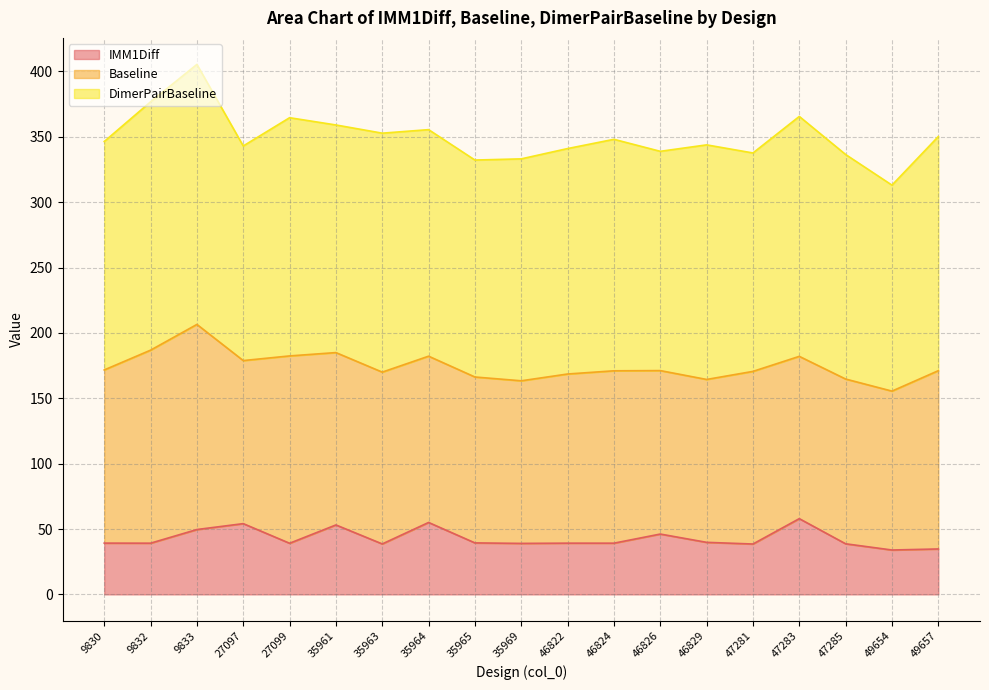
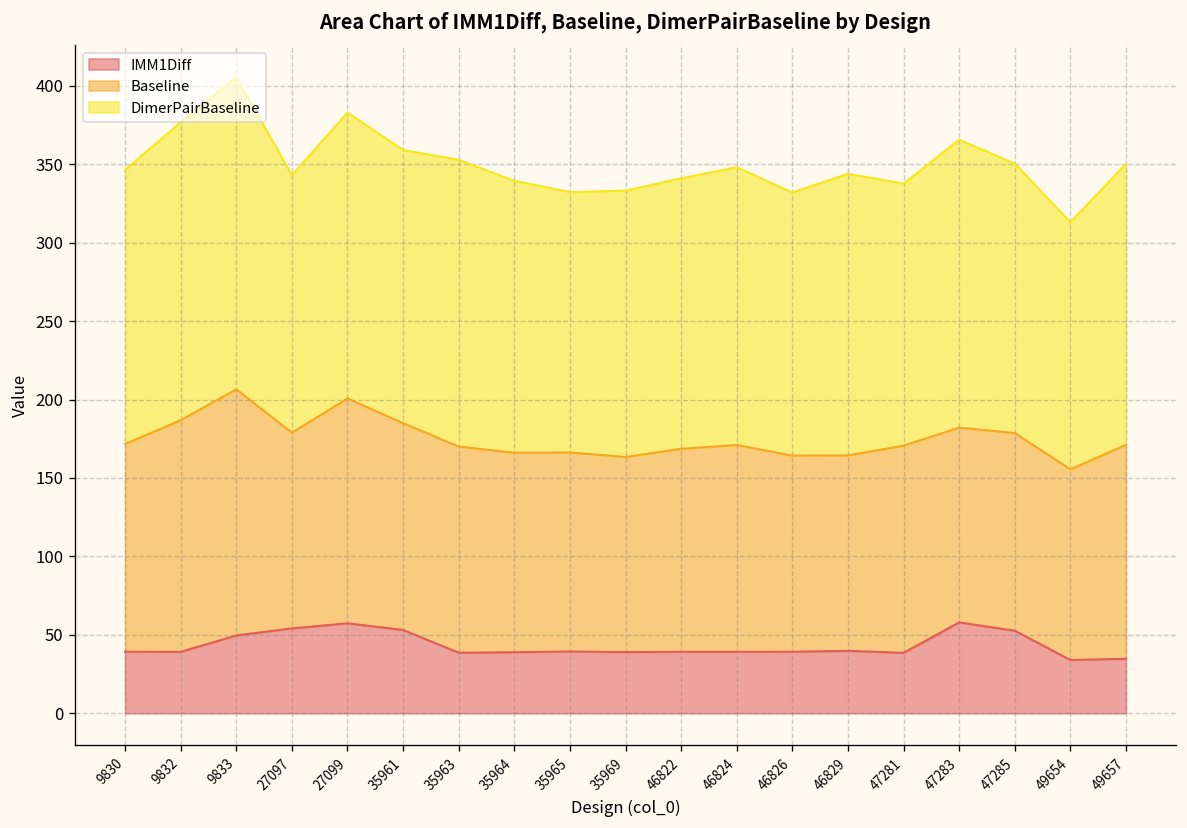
  {
    "IMM1Diff": {
      "9830": 39,
      "9832": 39,
      "9833": 50,
      "27097": 54,
-     "27099": 39,
+     "27099": 57,
      "35961": 53,
      "35963": 39,
-     "35964": 55,
+     "35964": 39,
      "35965": 39,
      "35969": 39,
      "46822": 39,
      "46824": 39,
-     "46826": 46,
+     "46826": 39,
      "46829": 40,
      "47281": 39,
      "47283": 58,
-     "47285": 39,
+     "47285": 53,
      "49654": 34,
      "49657": 35
    }
  }
